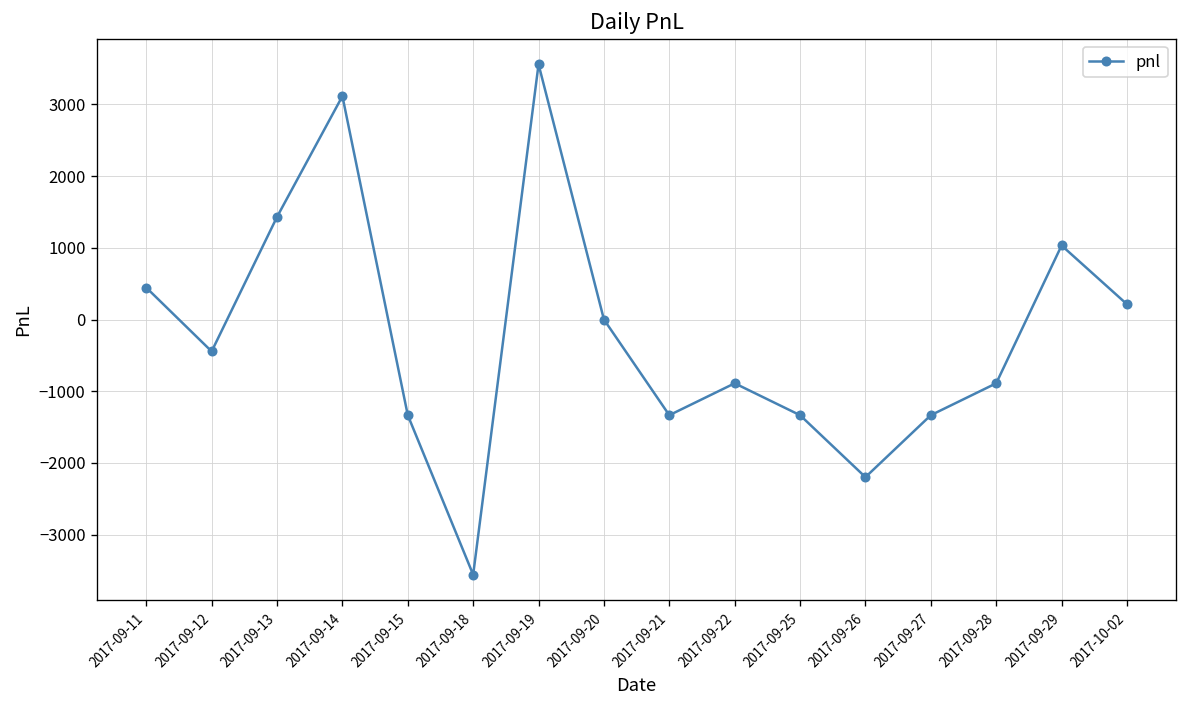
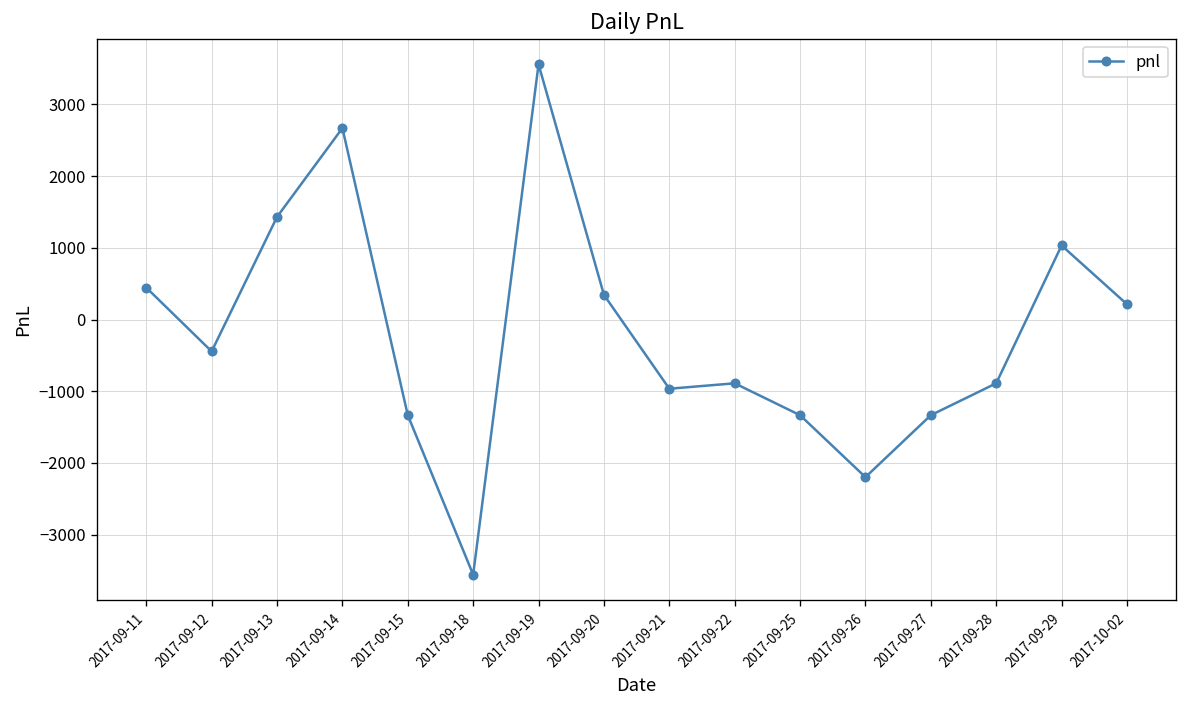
  {
    "2017-09-11": 400,
    "2017-09-12": -400,
    "2017-09-13": 1400,
-   "2017-09-14": 3100,
+   "2017-09-14": 2700,
    "2017-09-15": -1300,
    "2017-09-18": -3600,
    "2017-09-19": 3600,
-   "2017-09-20": 0,
-   "2017-09-21": -1300,
+   "2017-09-20": 300,
+   "2017-09-21": -1000,
    "2017-09-22": -900,
    "2017-09-25": -1300,
    "2017-09-26": -2200,
    "2017-09-27": -1300,
    "2017-09-28": -900,
    "2017-09-29": 1000,
    "2017-10-02": 200
  }
